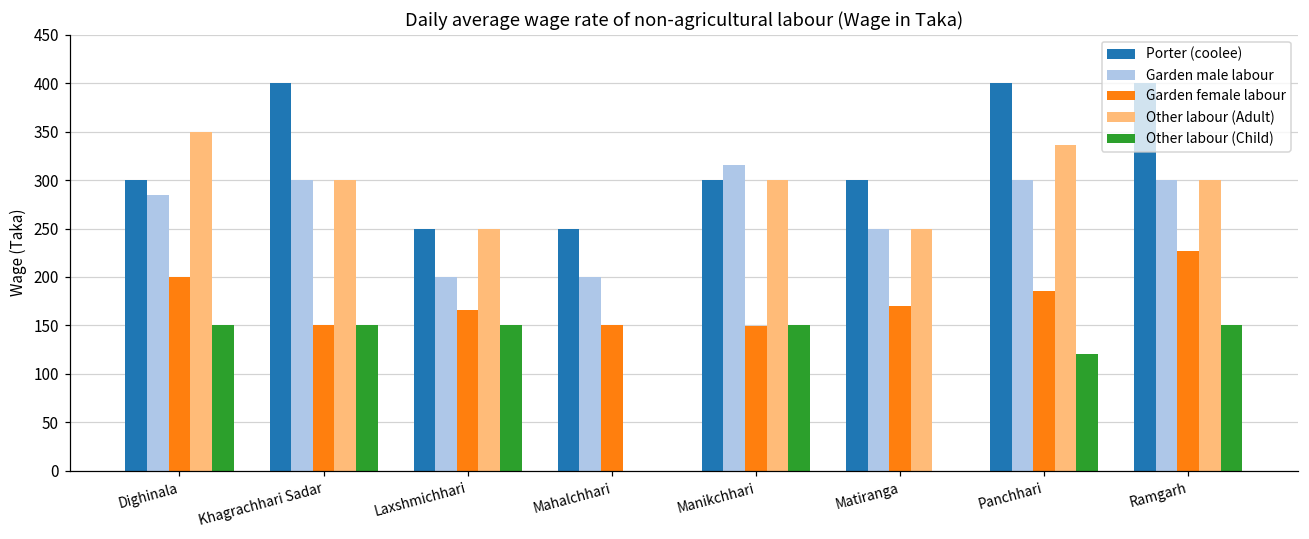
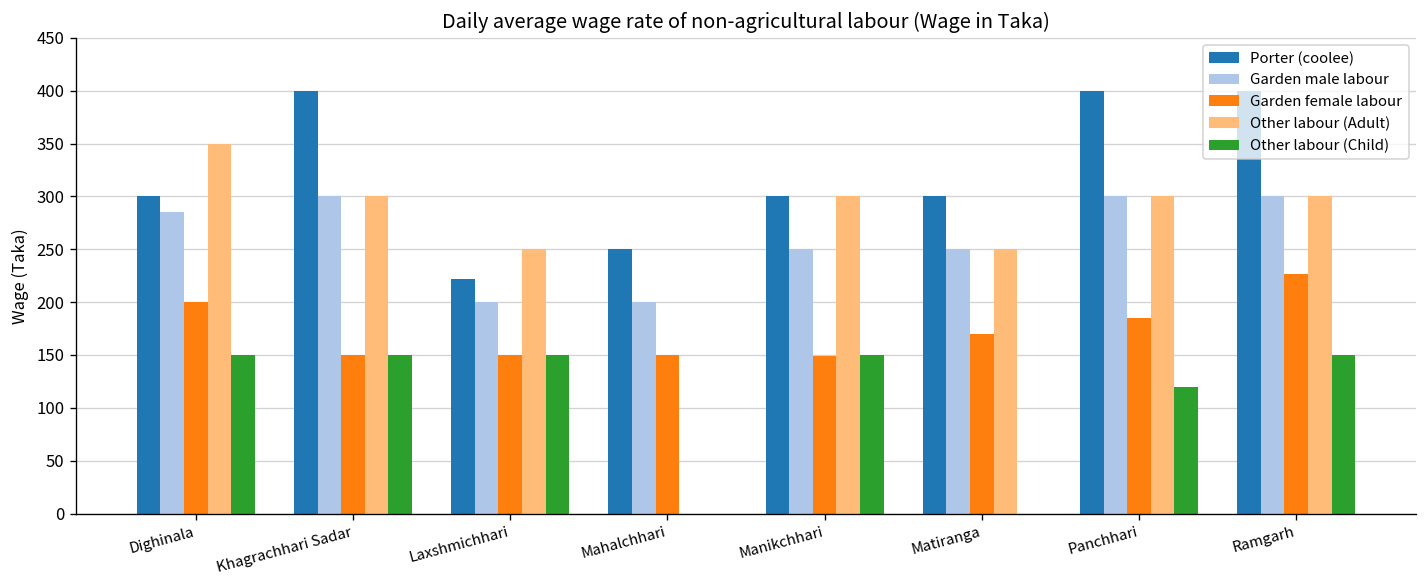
  {
    "Porter (coolee)": {
      "Dighinala": 300,
      "Khagrachhari Sadar": 400,
-     "Laxshmichhari": 250,
+     "Laxshmichhari": 220,
      "Mahalchhari": 250,
      "Manikchhari": 300,
      "Matiranga": 300,
      "Panchhari": 400
    },
    "Garden male labour": {
      "Dighinala": 290,
      "Khagrachhari Sadar": 300,
      "Laxshmichhari": 200,
      "Mahalchhari": 200,
-     "Manikchhari": 320,
+     "Manikchhari": 250,
      "Matiranga": 250,
      "Panchhari": 300,
      "Ramgarh": 300
    },
    "Garden female labour": {
      "Dighinala": 200,
      "Khagrachhari Sadar": 150,
-     "Laxshmichhari": 170,
+     "Laxshmichhari": 150,
      "Mahalchhari": 150,
      "Manikchhari": 150,
      "Matiranga": 170,
      "Panchhari": 190,
      "Ramgarh": 230
    },
    "Other labour (Adult)": {
      "Dighinala": 350,
      "Khagrachhari Sadar": 300,
      "Laxshmichhari": 250,
      "Mahalchhari": 0,
      "Manikchhari": 300,
      "Matiranga": 250,
-     "Panchhari": 340,
+     "Panchhari": 300,
      "Ramgarh": 300
    },
    "Other labour (Child)": {
      "Dighinala": 150,
      "Khagrachhari Sadar": 150,
      "Laxshmichhari": 150,
      "Mahalchhari": 0,
      "Manikchhari": 150,
      "Matiranga": 0,
      "Panchhari": 120,
      "Ramgarh": 150
    }
  }
